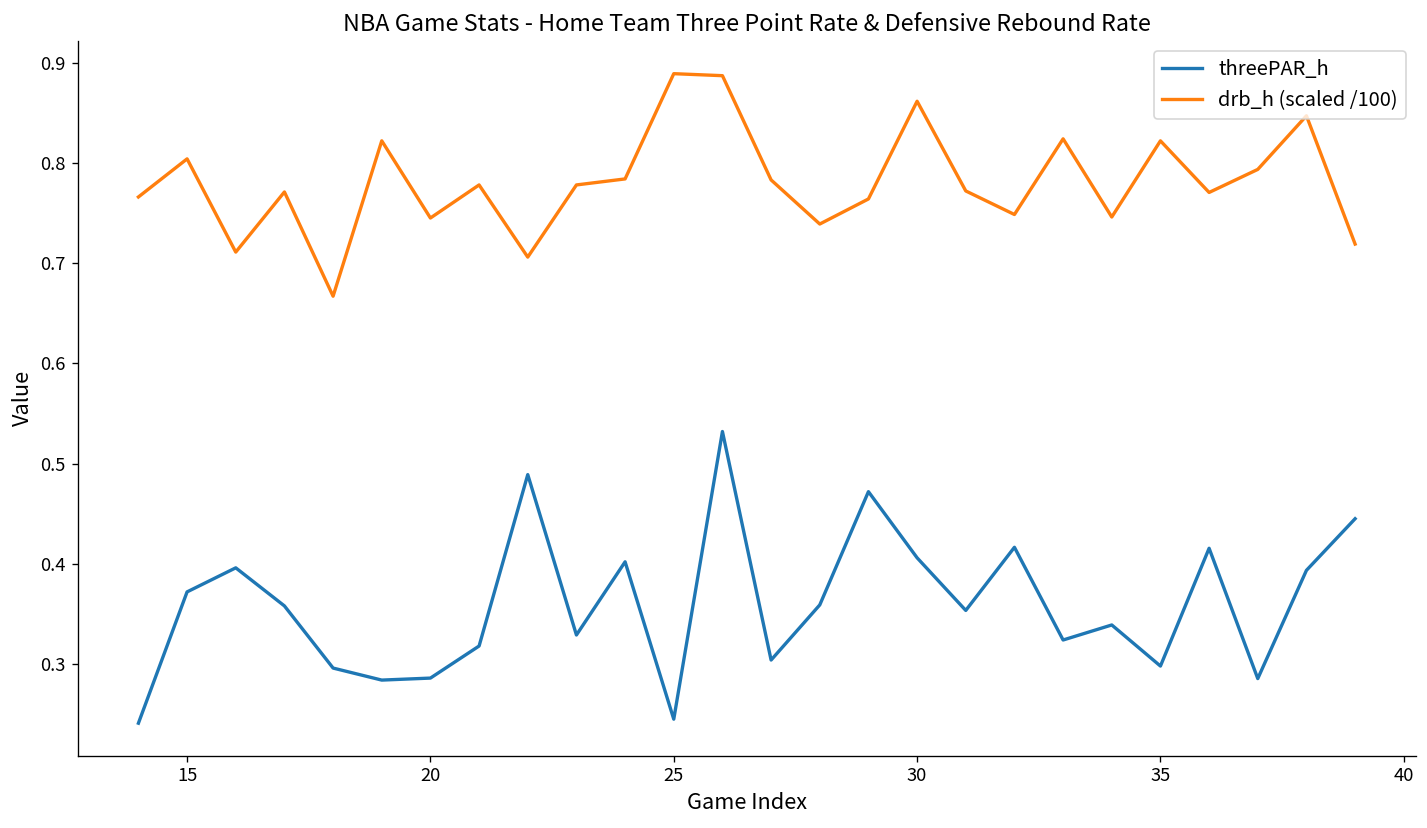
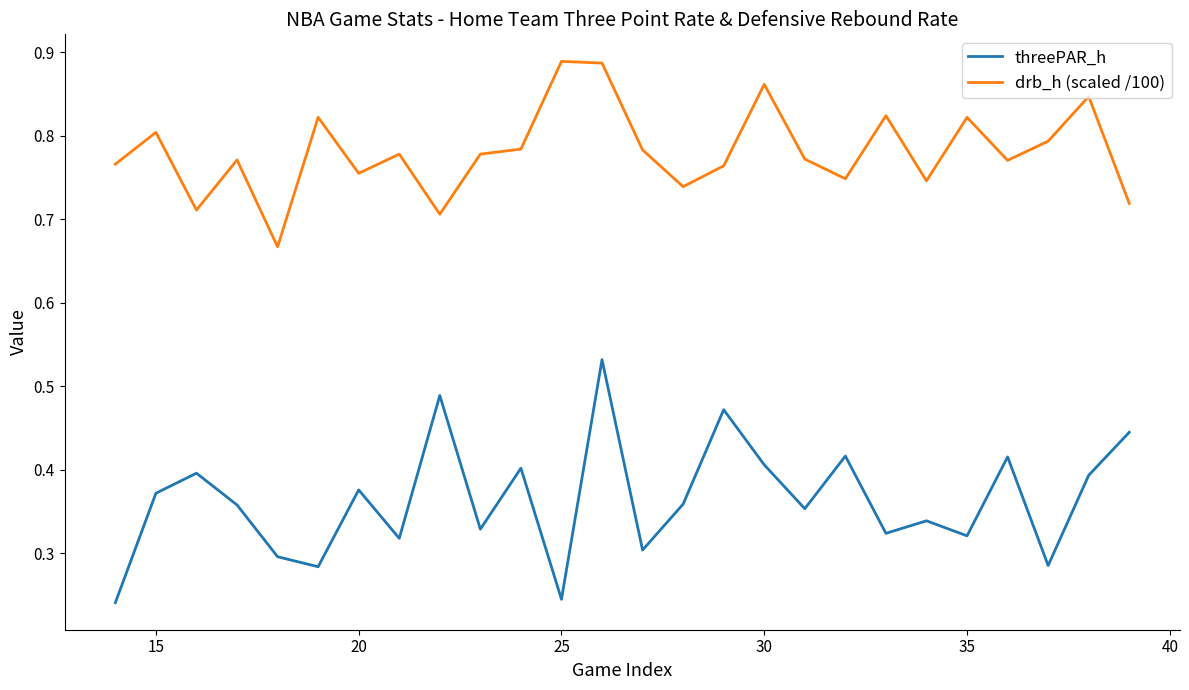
  {
    "threePAR_h": {
      "15": 0.37,
-     "20": 0.29,
+     "20": 0.38,
      "25": 0.25,
      "30": 0.41,
-     "35": 0.30
+     "35": 0.32
    },
    "drb_h (scaled /100)": {
      "15": 0.80,
-     "20": 0.75,
+     "20": 0.76,
      "25": 0.89,
      "30": 0.86,
      "35": 0.82
    }
  }
